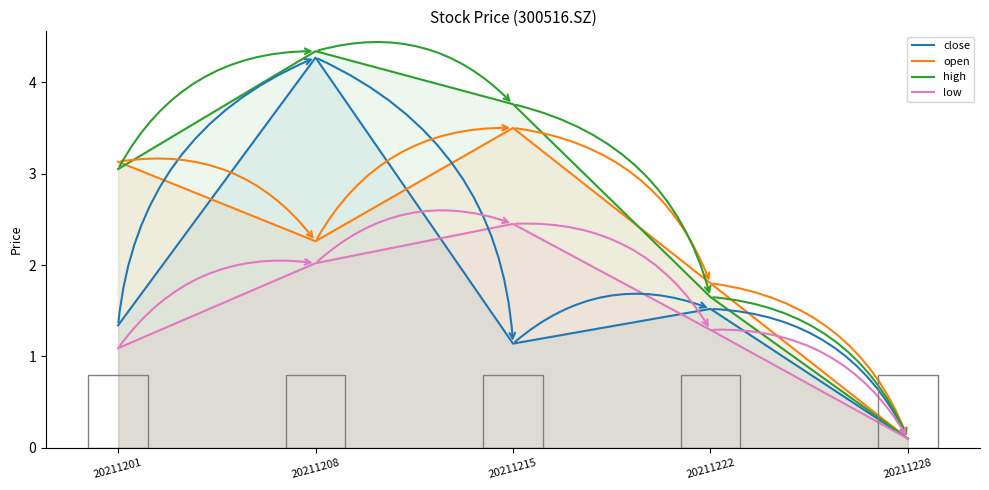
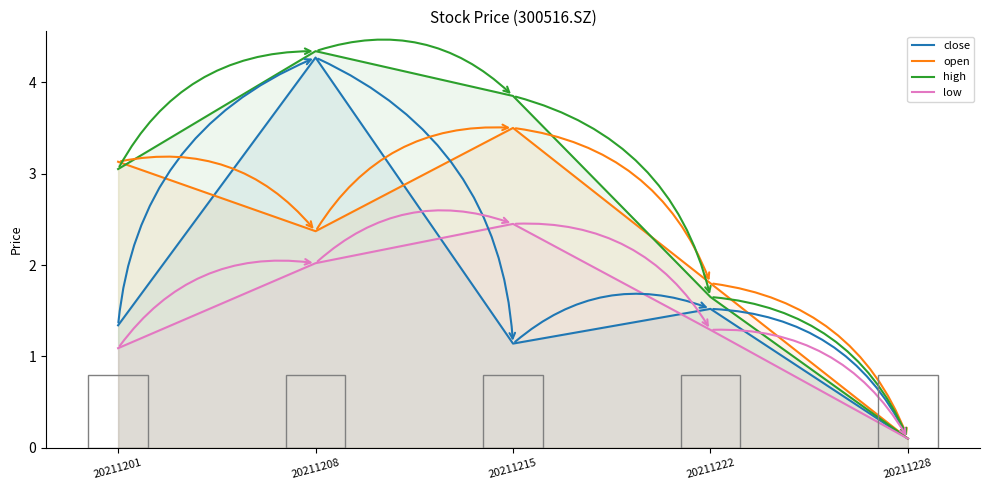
  {
    "close": {
      "20211201": 1.3,
      "20211208": 4.3,
      "20211215": 1.1,
      "20211222": 1.5
    },
    "open": {
      "20211201": 3.1,
-     "20211208": 2.3,
+     "20211208": 2.4,
      "20211215": 3.5,
      "20211222": 1.8
    },
    "high": {
      "20211201": 3.1,
      "20211208": 4.3,
-     "20211215": 3.8,
+     "20211215": 3.9,
      "20211222": 1.7
    },
    "low": {
      "20211201": 1.1,
      "20211208": 2.0,
      "20211215": 2.4,
      "20211222": 1.3
    }
  }
